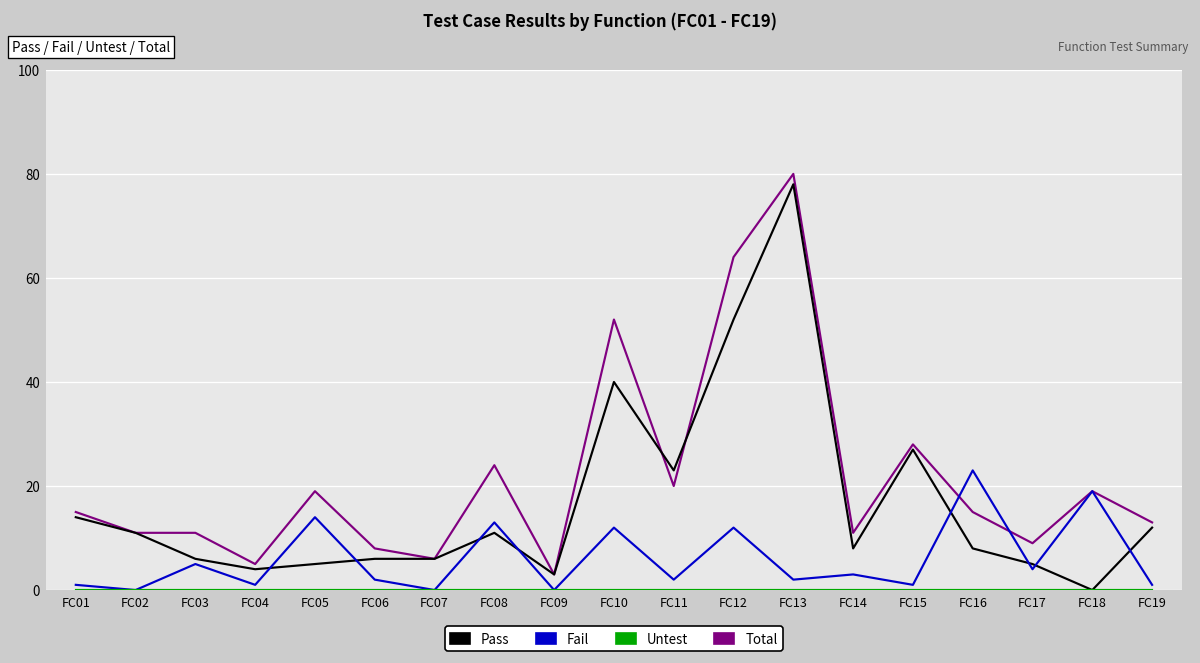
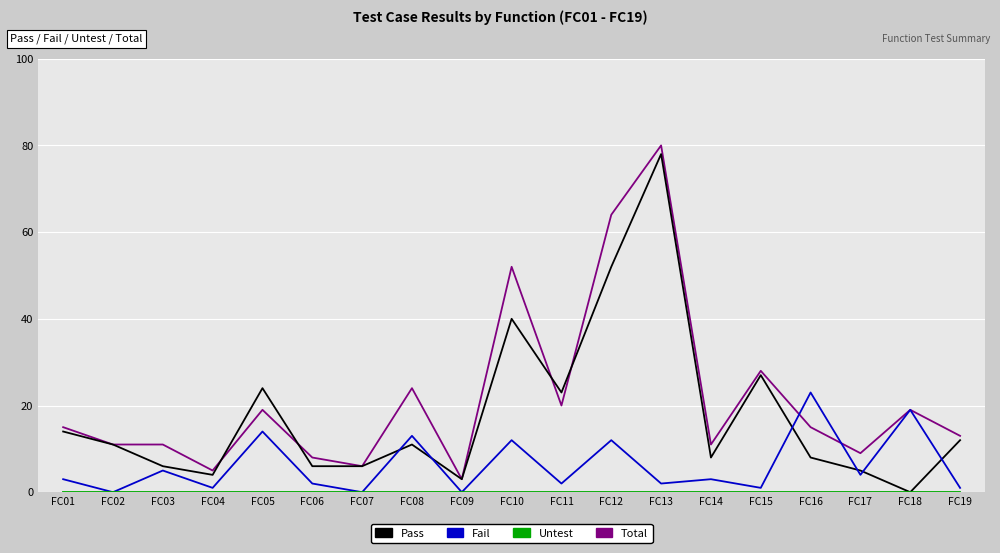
  {
    "Total": {
      "FC01": 15,
      "FC03": 11,
      "FC04": 5,
      "FC05": 19,
      "FC06": 8,
      "FC08": 24,
      "FC10": 52,
      "FC11": 20,
      "FC12": 64,
      "FC13": 80,
      "FC14": 11,
      "FC15": 28,
      "FC16": 15,
      "FC17": 9,
      "FC19": 13
    },
    "Pass": {
      "FC01": 14,
      "FC03": 6,
      "FC04": 4,
-     "FC05": 5,
+     "FC05": 24,
      "FC06": 6,
      "FC08": 11,
      "FC10": 40,
      "FC11": 23,
      "FC12": 52,
      "FC13": 78,
      "FC14": 8,
      "FC15": 27,
      "FC16": 8,
      "FC17": 5,
      "FC19": 12
    },
    "Fail": {
-     "FC01": 1,
+     "FC01": 3,
      "FC03": 5,
      "FC04": 1,
      "FC05": 14,
      "FC06": 2,
      "FC08": 13,
      "FC10": 12,
      "FC11": 2,
      "FC12": 12,
      "FC13": 2,
      "FC14": 3,
      "FC15": 1,
      "FC16": 23,
      "FC17": 4,
      "FC19": 1
    },
    "Untest": {
      "FC01": 0,
      "FC03": 0,
      "FC04": 0,
      "FC05": 0,
      "FC06": 0,
      "FC08": 0,
      "FC10": 0,
      "FC11": 0,
      "FC12": 0,
      "FC13": 0,
      "FC14": 0,
      "FC15": 0,
      "FC16": 0,
      "FC17": 0,
      "FC19": 0
    }
  }
